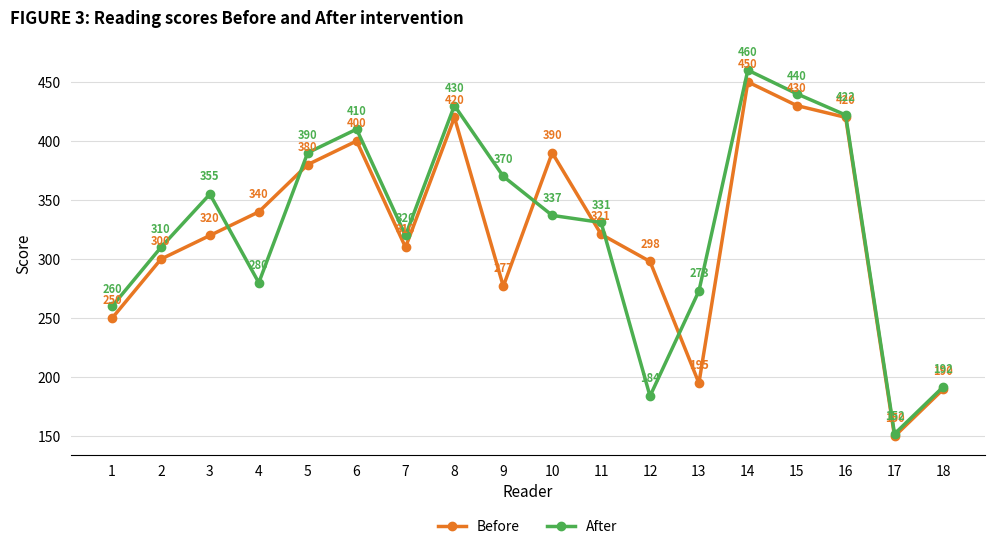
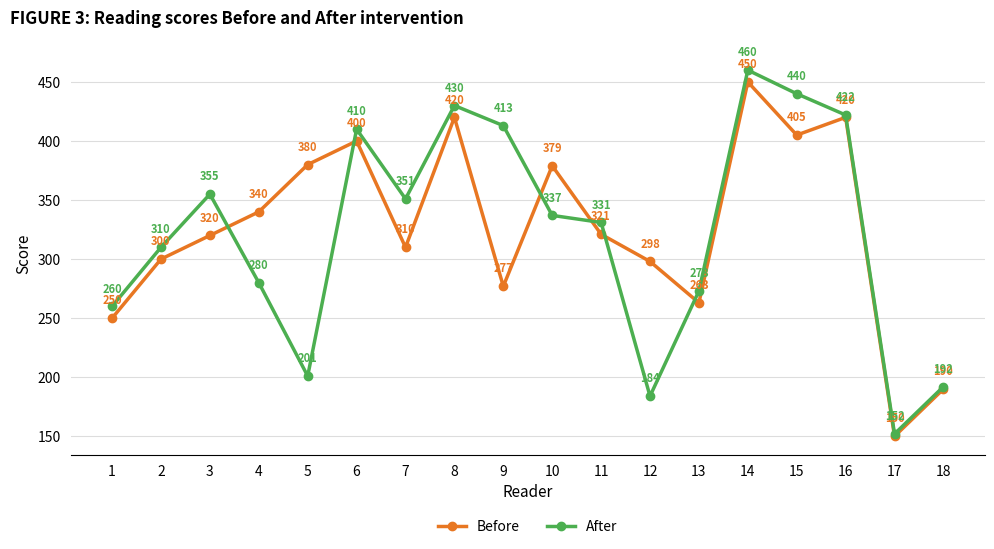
  {
    "Before": {
      "3": 320,
      "4": 340,
      "5": 380,
      "7": 310,
      "9": 277,
-     "10": 390,
+     "10": 379,
      "12": 298,
-     "13": 195,
-     "15": 430
+     "13": 263,
+     "15": 405
    },
    "After": {
      "1": 260,
      "2": 310,
      "3": 355,
      "4": 280,
-     "5": 390,
+     "5": 201,
      "6": 410,
-     "7": 320,
+     "7": 351,
      "8": 430,
-     "9": 370,
+     "9": 413,
      "10": 337,
      "11": 331,
      "12": 184,
      "13": 273,
      "14": 460,
      "15": 440
    }
  }
